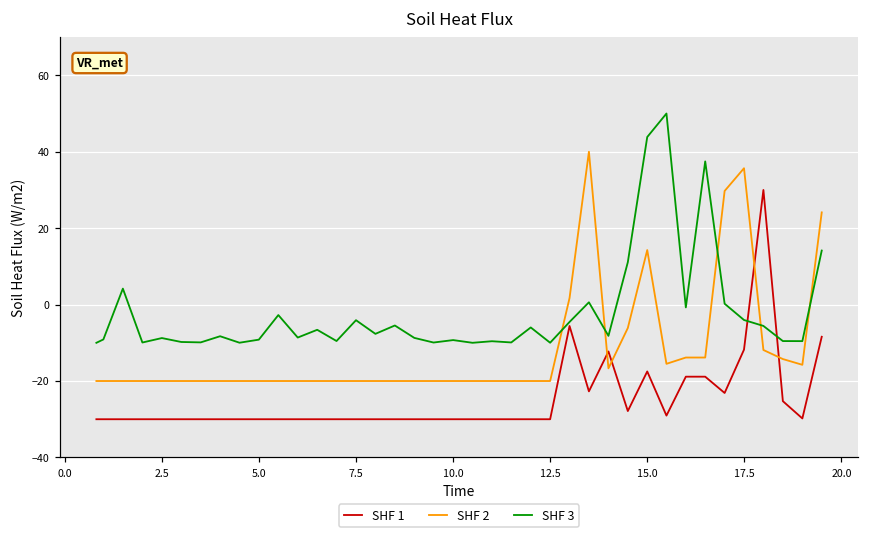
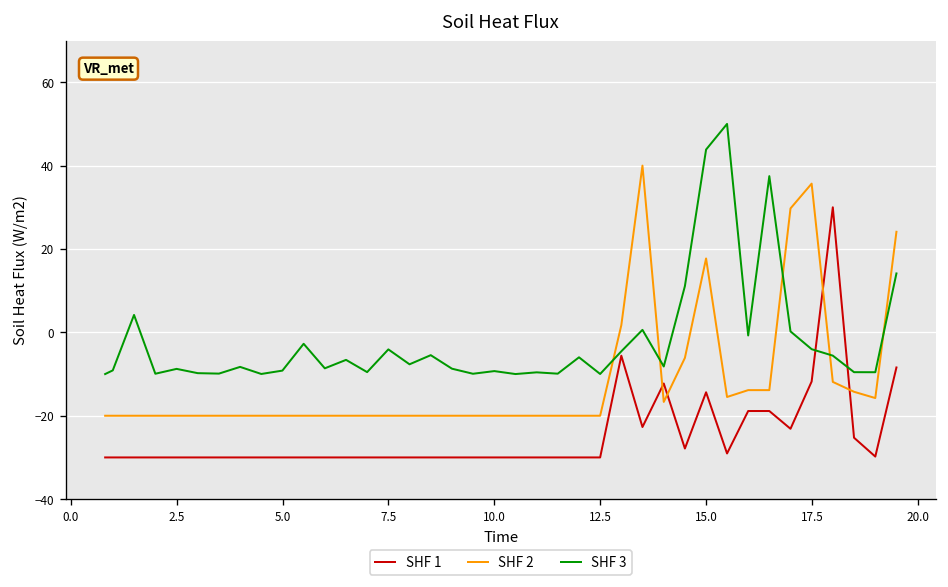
  {
    "SHF 1": {
      "2.5": -30,
      "5.0": -30,
      "7.5": -30,
      "10.0": -30,
      "12.5": -30,
-     "15.0": -17
+     "15.0": -14
    },
    "SHF 2": {
      "2.5": -20,
      "5.0": -20,
      "7.5": -20,
      "10.0": -20,
      "12.5": -20,
-     "15.0": 14
+     "15.0": 18
    },
    "SHF 3": {
      "2.5": -9,
      "5.0": -9,
      "7.5": -4,
      "10.0": -9,
      "12.5": -10,
      "15.0": 44
    }
  }
